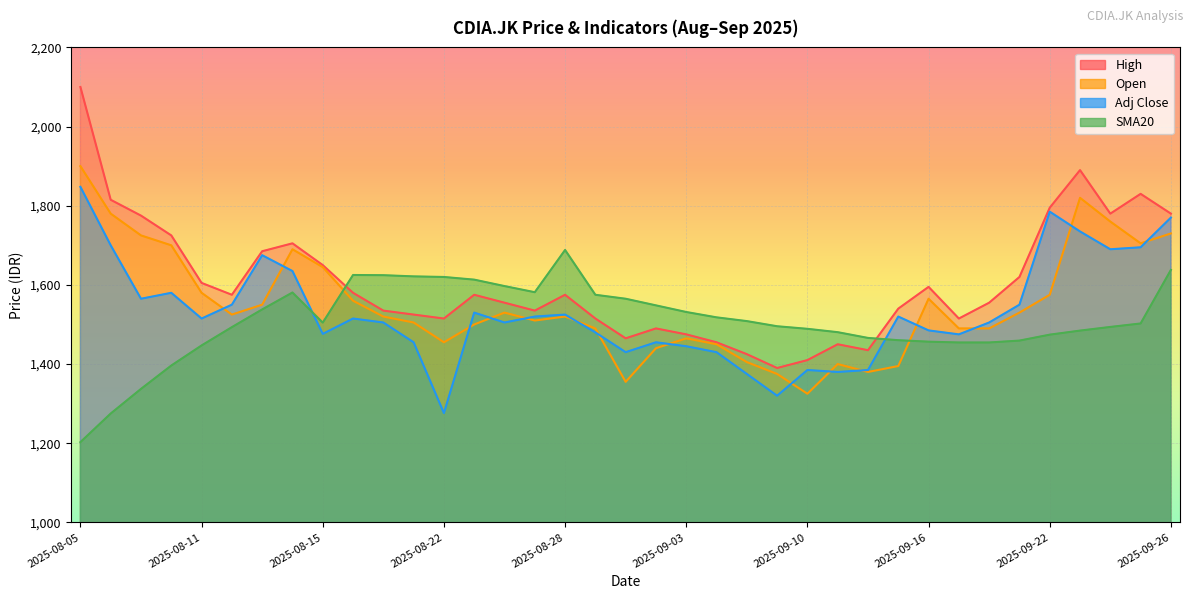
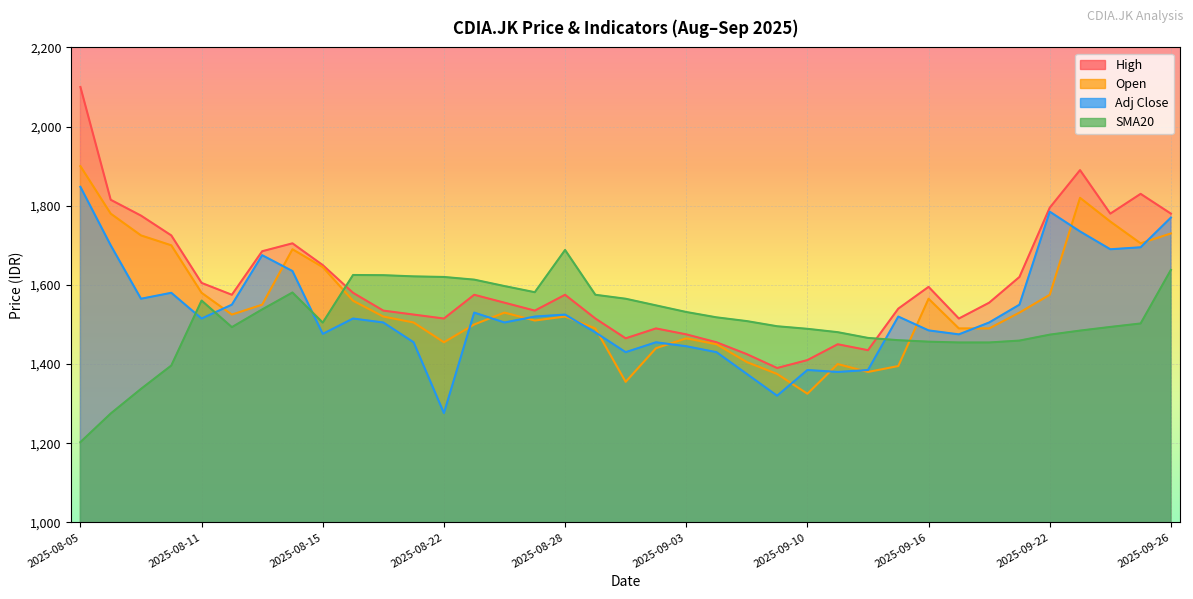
  {
    "Adj Close": {
      "2025-08-05": "1,850",
      "2025-08-11": "1,520",
      "2025-08-15": "1,480",
      "2025-08-22": "1,280",
      "2025-09-03": "1,450",
      "2025-09-10": "1,390",
      "2025-09-16": "1,490",
      "2025-09-22": "1,790",
      "2025-09-26": "1,770"
    },
    "SMA20": {
      "2025-08-05": "1,200",
-     "2025-08-11": "1,450",
+     "2025-08-11": "1,560",
      "2025-08-15": "1,500",
      "2025-08-22": "1,620",
      "2025-08-28": "1,690",
      "2025-09-03": "1,530",
      "2025-09-10": "1,490",
      "2025-09-16": "1,460",
      "2025-09-22": "1,470",
      "2025-09-26": "1,640"
    }
  }
